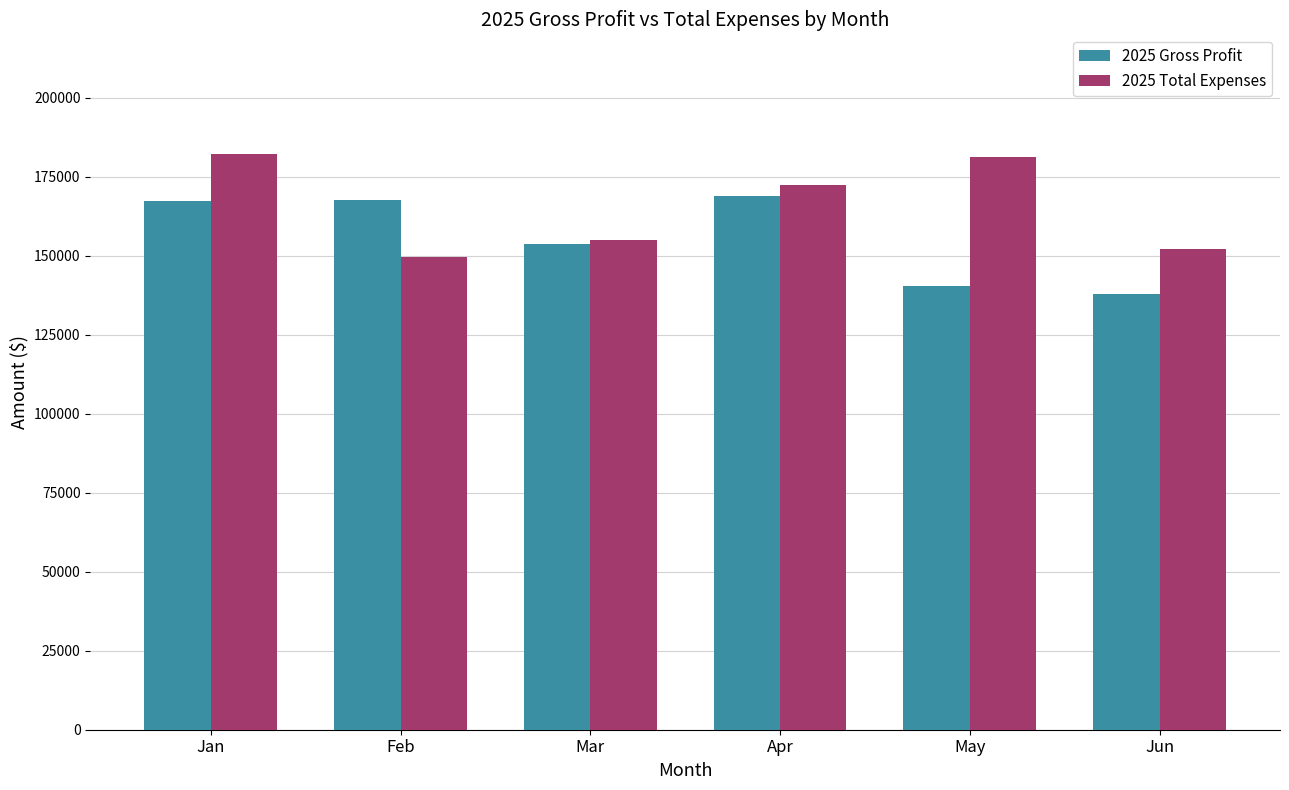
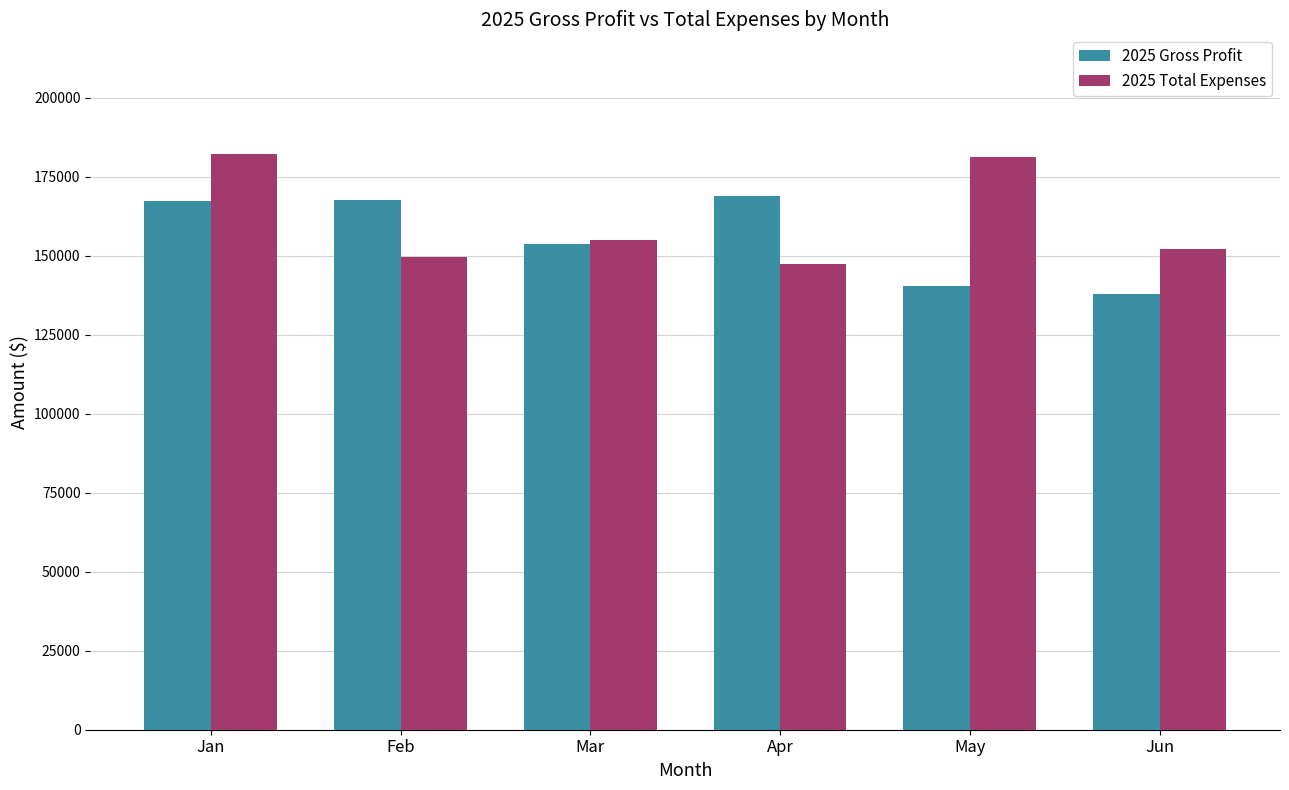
  {
    "2025 Gross Profit": {
      "Jan": 167000,
      "Feb": 167000,
      "Mar": 154000,
      "Apr": 169000,
      "May": 140000,
      "Jun": 138000
    },
    "2025 Total Expenses": {
      "Jan": 182000,
      "Feb": 149000,
      "Mar": 155000,
-     "Apr": 172000,
+     "Apr": 147000,
      "May": 181000,
      "Jun": 152000
    }
  }
